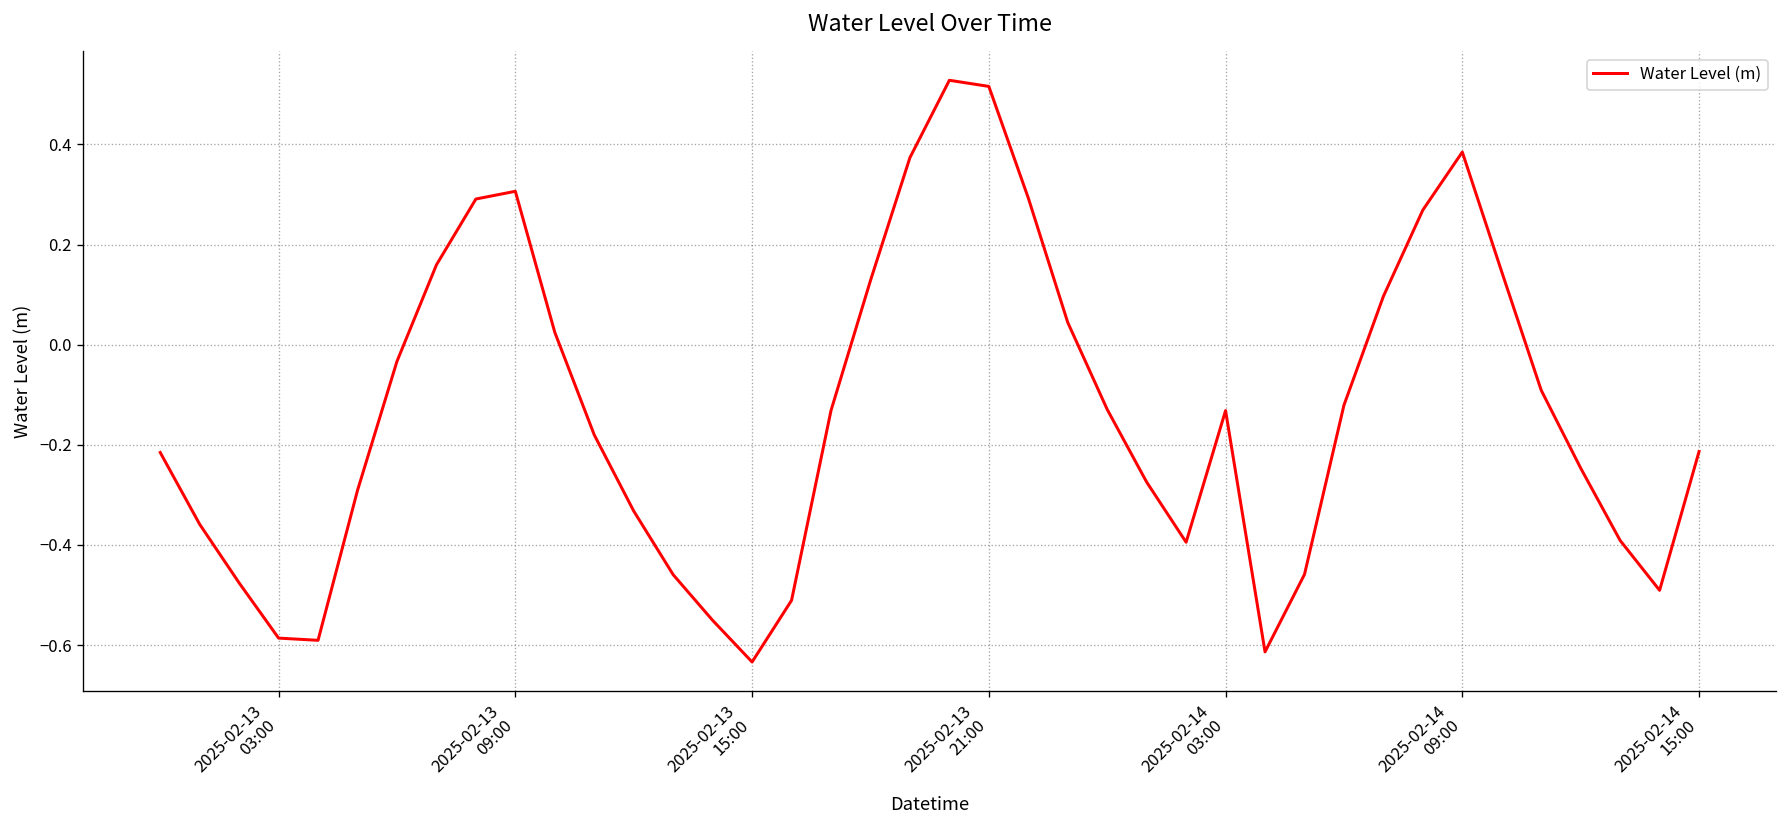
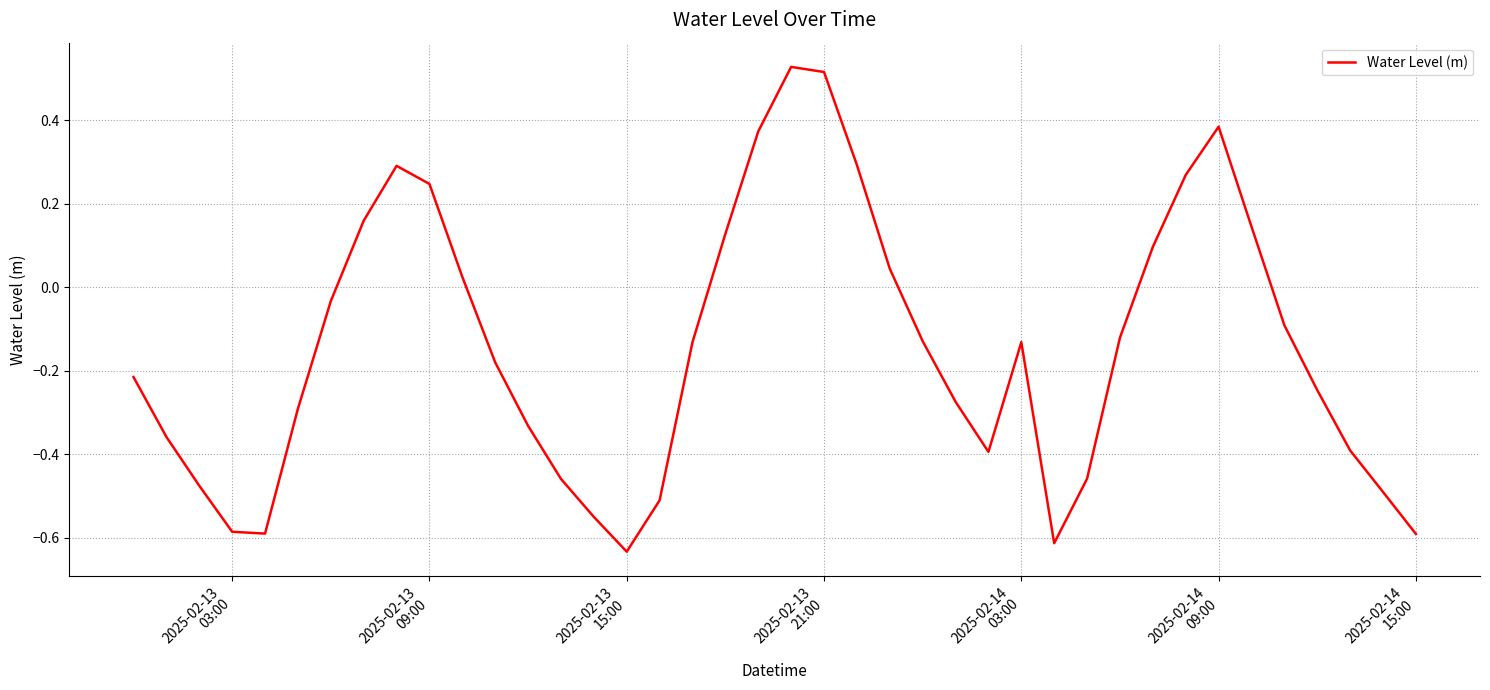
  {
    "2025-02-13 03:00": -0.59,
-   "2025-02-13 09:00": 0.31,
+   "2025-02-13 09:00": 0.25,
    "2025-02-13 15:00": -0.63,
    "2025-02-13 21:00": 0.52,
    "2025-02-14 03:00": -0.13,
    "2025-02-14 09:00": 0.38,
-   "2025-02-14 15:00": -0.21
+   "2025-02-14 15:00": -0.59
  }
